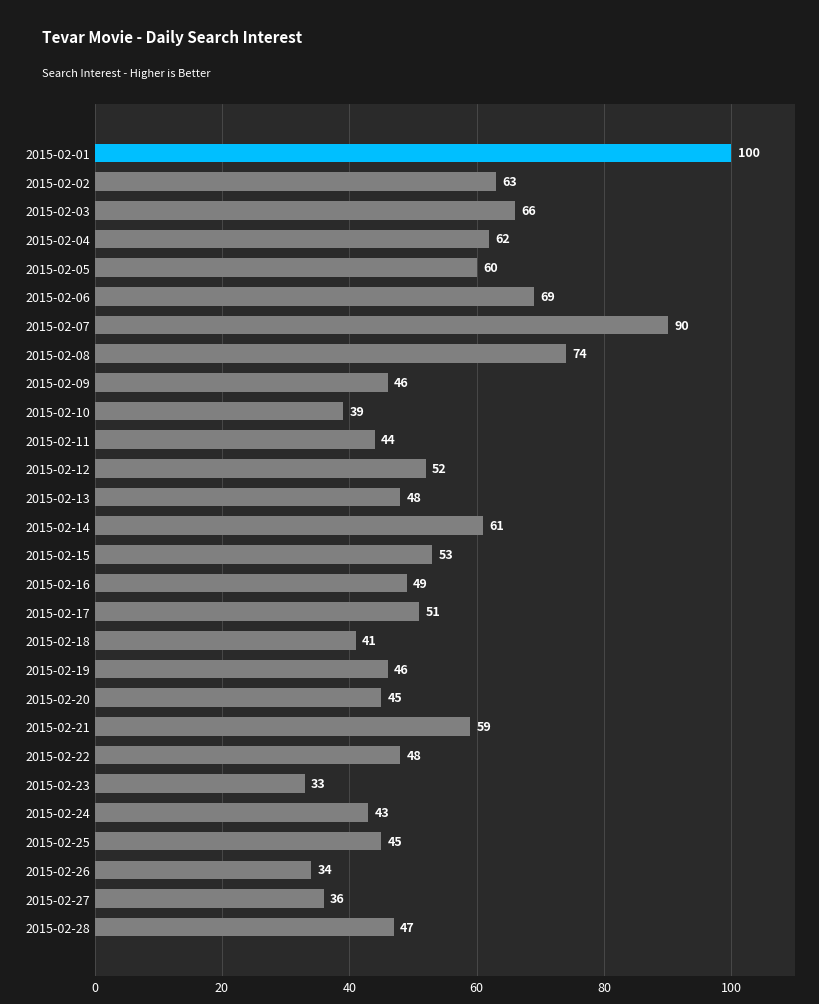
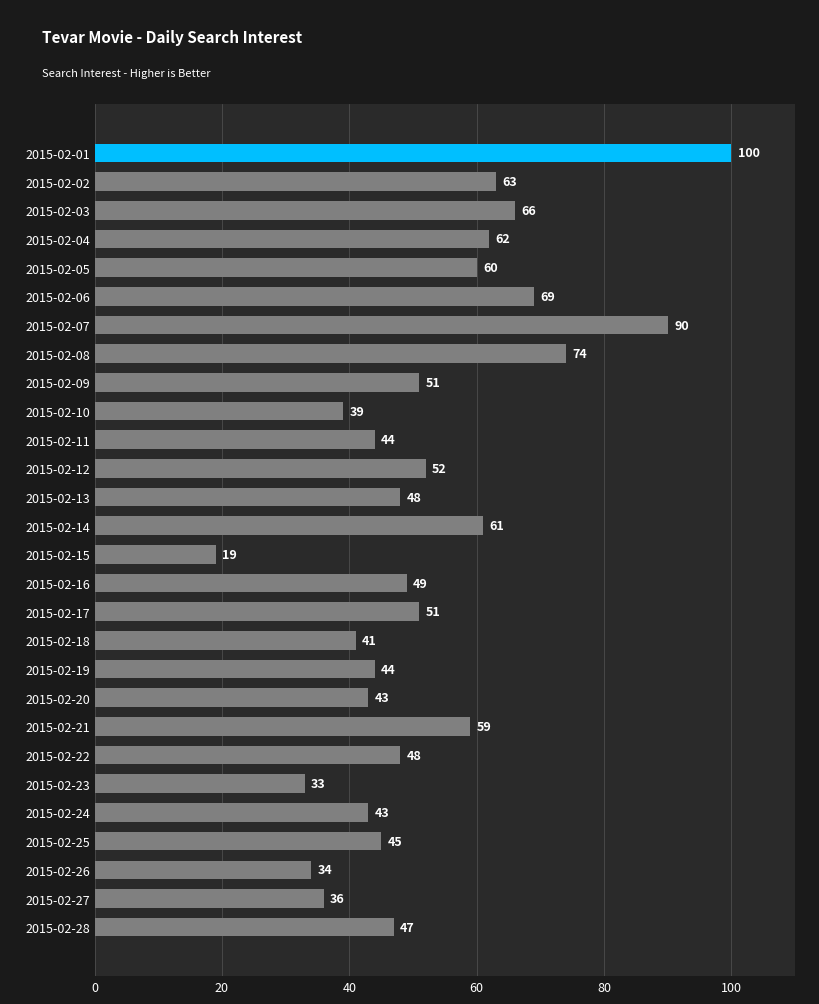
  {
    "2015-02-01": 100,
    "2015-02-02": 63,
    "2015-02-03": 66,
    "2015-02-04": 62,
    "2015-02-05": 60,
    "2015-02-06": 69,
    "2015-02-07": 90,
    "2015-02-08": 74,
-   "2015-02-09": 46,
+   "2015-02-09": 51,
    "2015-02-10": 39,
    "2015-02-11": 44,
    "2015-02-12": 52,
    "2015-02-13": 48,
    "2015-02-14": 61,
-   "2015-02-15": 53,
+   "2015-02-15": 19,
    "2015-02-16": 49,
    "2015-02-17": 51,
    "2015-02-18": 41,
-   "2015-02-19": 46,
-   "2015-02-20": 45,
+   "2015-02-19": 44,
+   "2015-02-20": 43,
    "2015-02-21": 59,
    "2015-02-22": 48,
    "2015-02-23": 33,
    "2015-02-24": 43,
    "2015-02-25": 45,
    "2015-02-26": 34,
    "2015-02-27": 36,
    "2015-02-28": 47
  }
